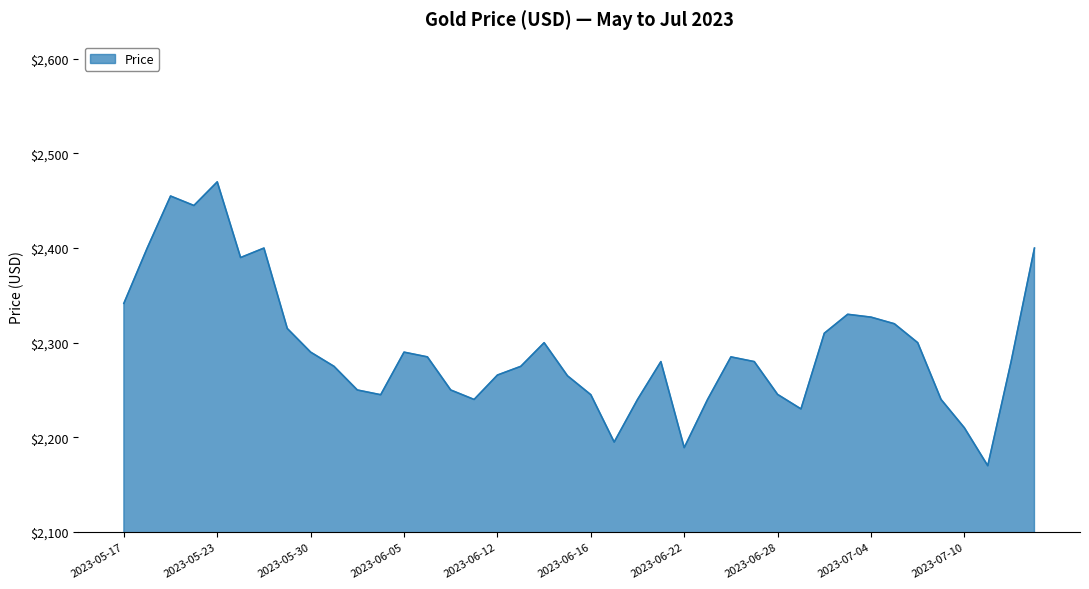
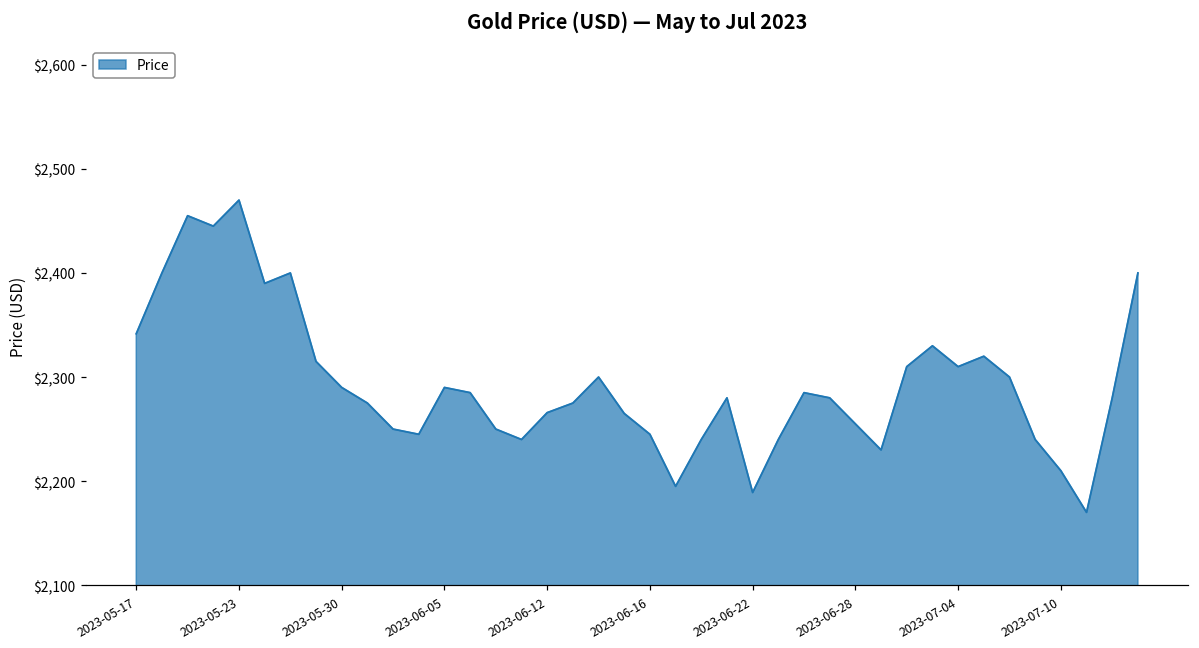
  {
    "2023-05-17": "$2,340",
    "2023-05-23": "$2,470",
    "2023-05-30": "$2,290",
    "2023-06-05": "$2,290",
    "2023-06-12": "$2,270",
    "2023-06-16": "$2,250",
    "2023-06-22": "$2,190",
-   "2023-06-28": "$2,250",
-   "2023-07-04": "$2,330",
+   "2023-06-28": "$2,260",
+   "2023-07-04": "$2,310",
    "2023-07-10": "$2,210"
  }
